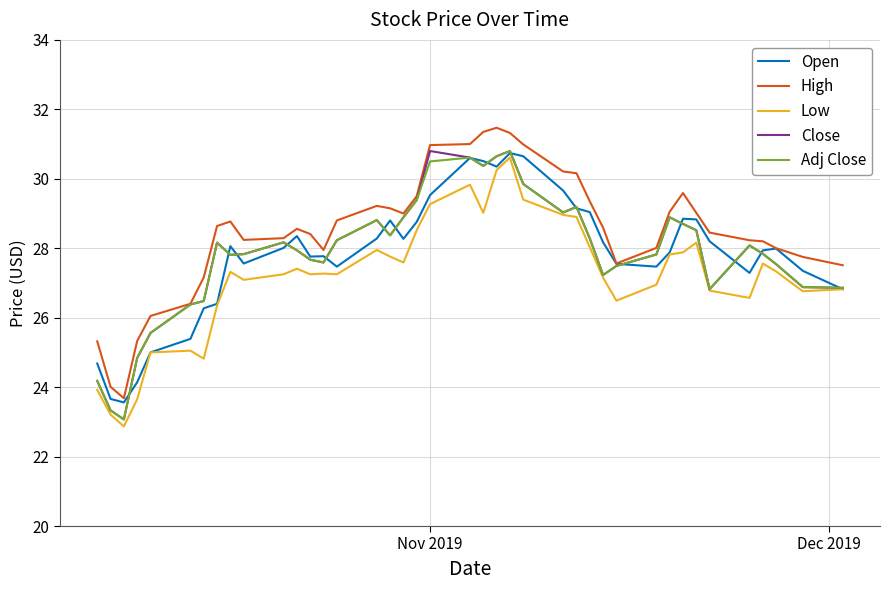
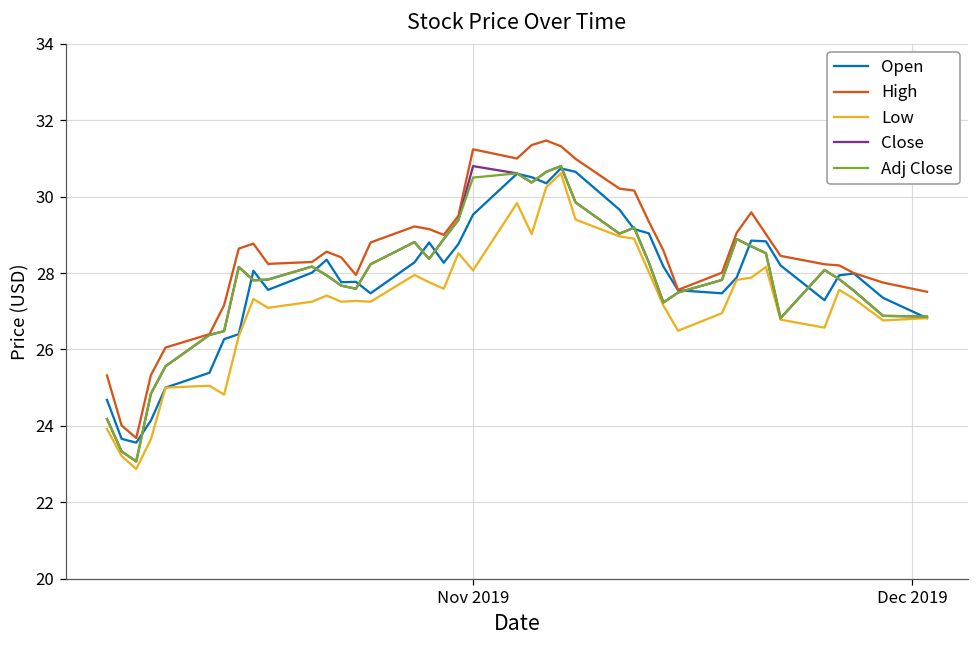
  {
    "Open": {
      "Nov 2019": 29.5
    },
    "High": {
-     "Nov 2019": 31.0
+     "Nov 2019": 31.2
    },
    "Low": {
-     "Nov 2019": 29.3
+     "Nov 2019": 28.1
    },
    "Close": {
      "Nov 2019": 30.8
    },
    "Adj Close": {
      "Nov 2019": 30.5
    }
  }
